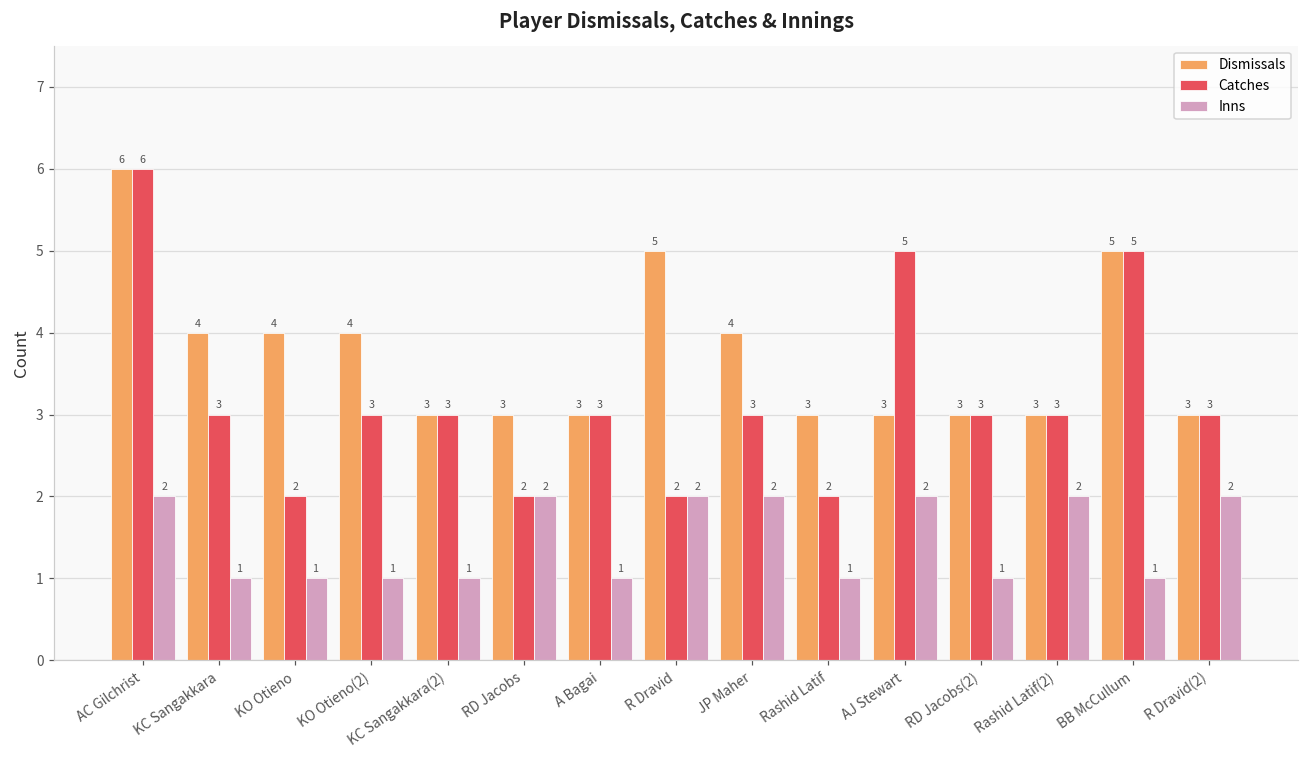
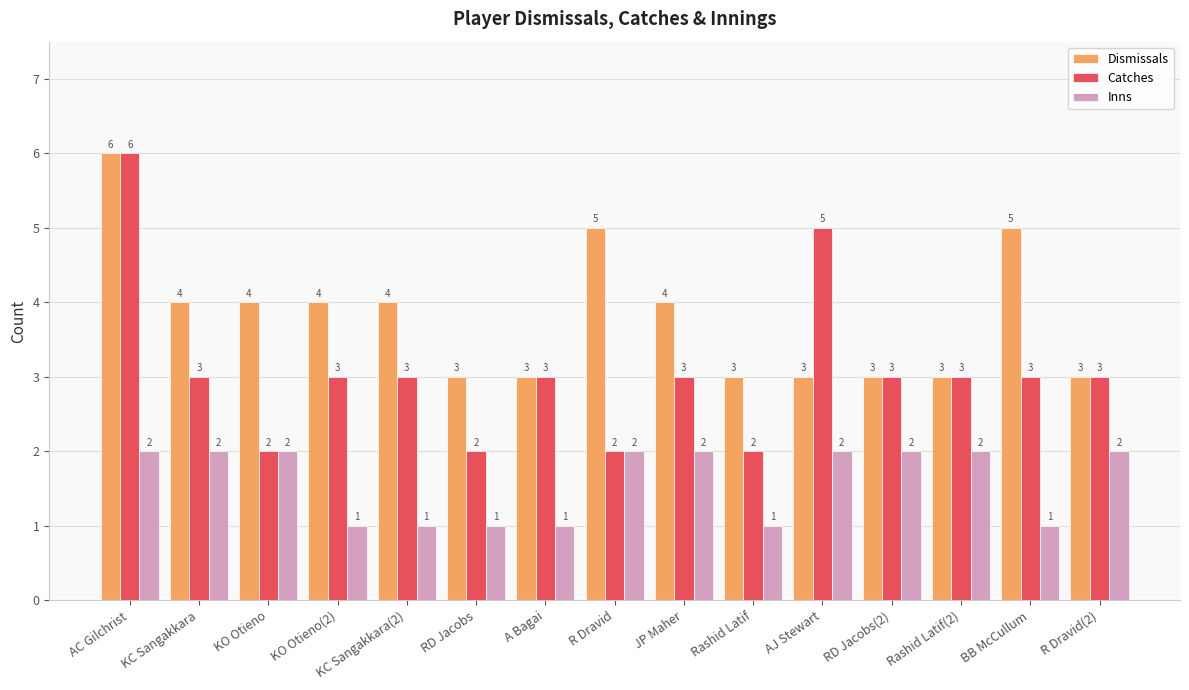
  {
    "Dismissals": {
      "AC Gilchrist": 6,
      "KC Sangakkara": 4,
      "KO Otieno": 4,
      "KO Otieno(2)": 4,
-     "KC Sangakkara(2)": 3,
+     "KC Sangakkara(2)": 4,
      "RD Jacobs": 3,
      "A Bagai": 3,
      "R Dravid": 5,
      "JP Maher": 4,
      "Rashid Latif": 3,
      "AJ Stewart": 3,
      "RD Jacobs(2)": 3,
      "Rashid Latif(2)": 3,
      "BB McCullum": 5,
      "R Dravid(2)": 3
    },
    "Catches": {
      "AC Gilchrist": 6,
      "KC Sangakkara": 3,
      "KO Otieno": 2,
      "KO Otieno(2)": 3,
      "KC Sangakkara(2)": 3,
      "RD Jacobs": 2,
      "A Bagai": 3,
      "R Dravid": 2,
      "JP Maher": 3,
      "Rashid Latif": 2,
      "AJ Stewart": 5,
      "RD Jacobs(2)": 3,
      "Rashid Latif(2)": 3,
-     "BB McCullum": 5,
+     "BB McCullum": 3,
      "R Dravid(2)": 3
    },
    "Inns": {
      "AC Gilchrist": 2,
-     "KC Sangakkara": 1,
-     "KO Otieno": 1,
+     "KC Sangakkara": 2,
+     "KO Otieno": 2,
      "KO Otieno(2)": 1,
      "KC Sangakkara(2)": 1,
-     "RD Jacobs": 2,
+     "RD Jacobs": 1,
      "A Bagai": 1,
      "R Dravid": 2,
      "JP Maher": 2,
      "Rashid Latif": 1,
      "AJ Stewart": 2,
-     "RD Jacobs(2)": 1,
+     "RD Jacobs(2)": 2,
      "Rashid Latif(2)": 2,
      "BB McCullum": 1,
      "R Dravid(2)": 2
    }
  }
